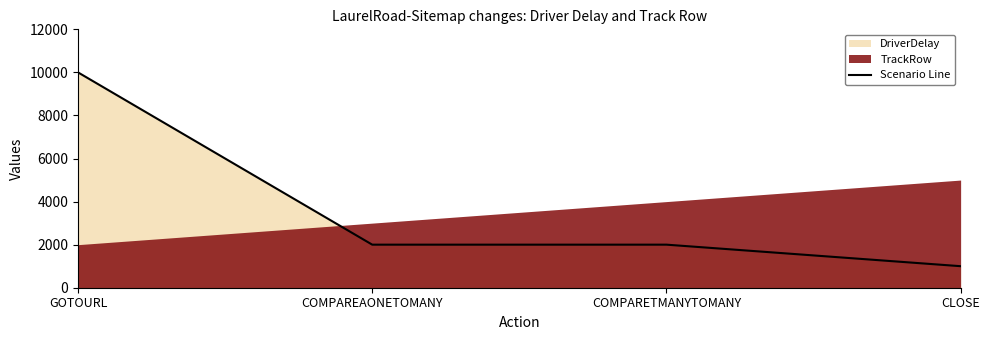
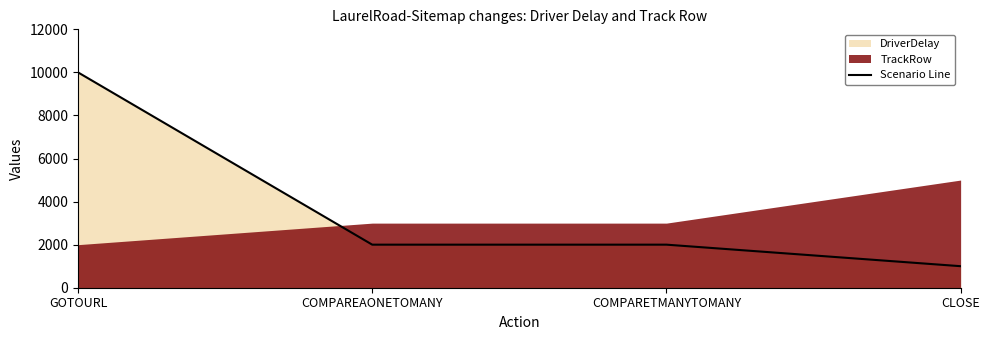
  {
    "DriverDelay": {
      "GOTOURL": 10000,
      "COMPAREAONETOMANY": 2000,
      "COMPARETMANYTOMANY": 2000,
      "CLOSE": 1000
    },
    "TrackRow": {
      "GOTOURL": 2000,
      "COMPAREAONETOMANY": 3000,
-     "COMPARETMANYTOMANY": 4000,
+     "COMPARETMANYTOMANY": 3000,
      "CLOSE": 5000
    }
  }
